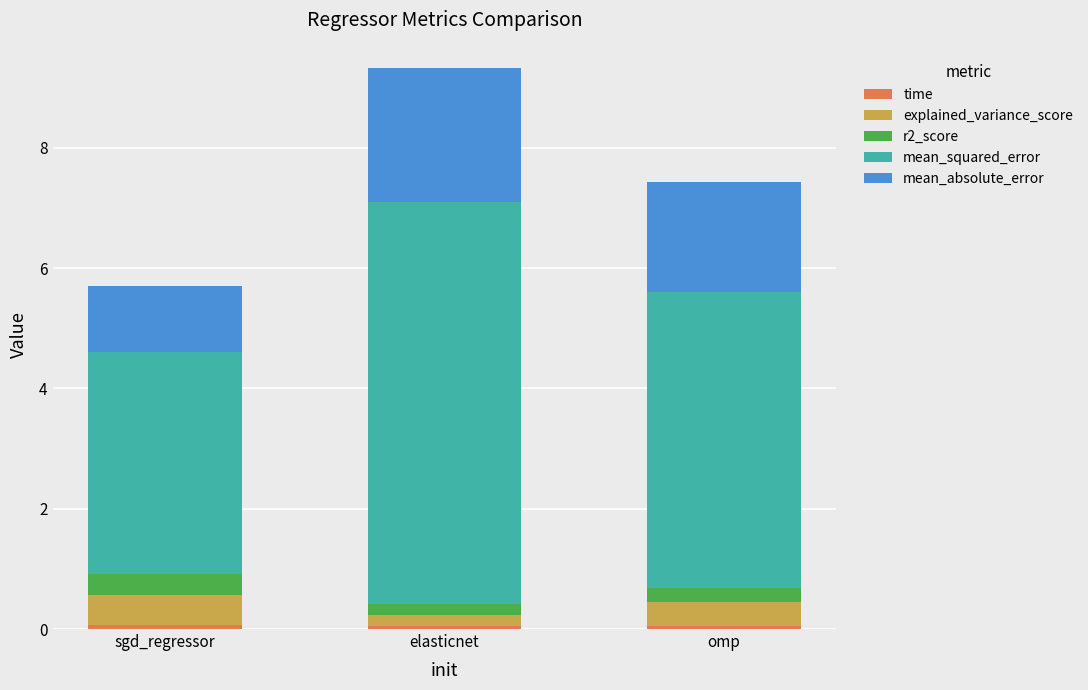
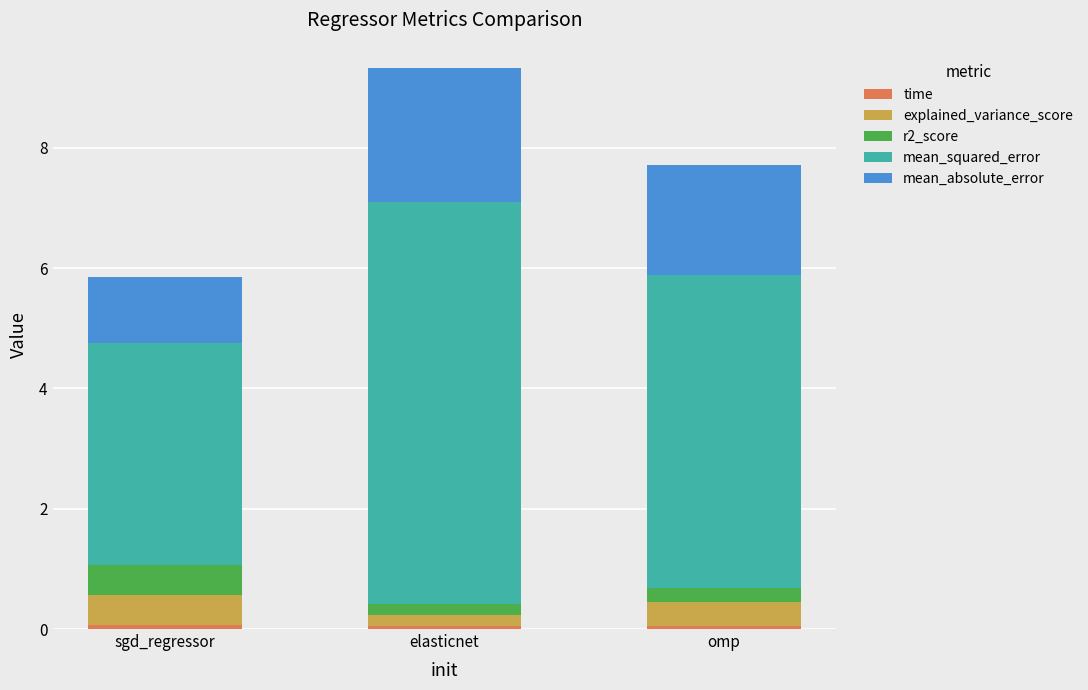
  {
    "r2_score": {
-     "sgd_regressor": 0.3,
+     "sgd_regressor": 0.5,
      "elasticnet": 0.2,
      "omp": 0.2
    },
    "mean_squared_error": {
      "sgd_regressor": 3.7,
      "elasticnet": 6.7,
-     "omp": 4.9
+     "omp": 5.2
    },
    "mean_absolute_error": {
      "sgd_regressor": 1.1,
      "elasticnet": 2.2,
      "omp": 1.8
    }
  }
